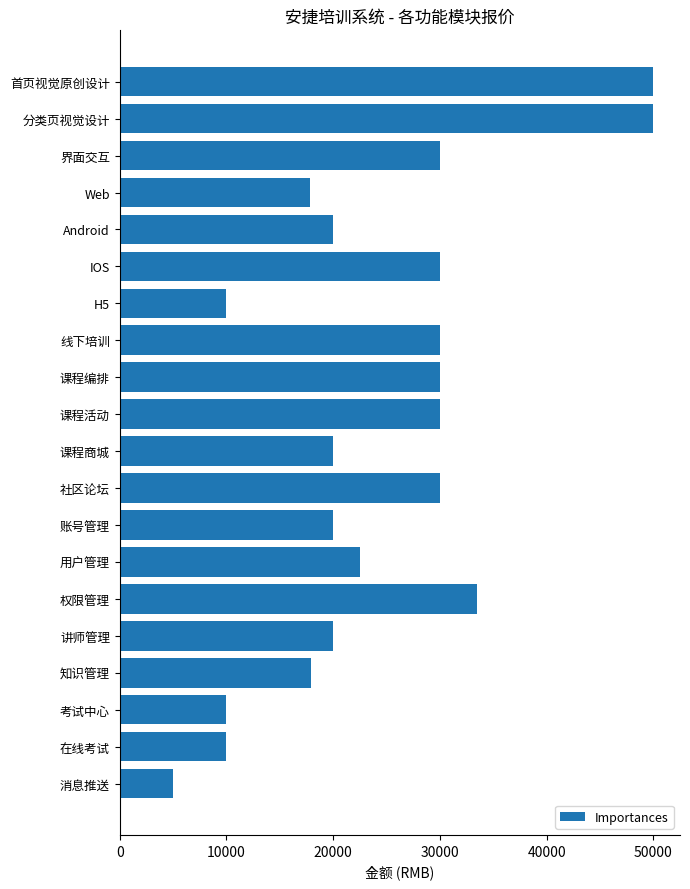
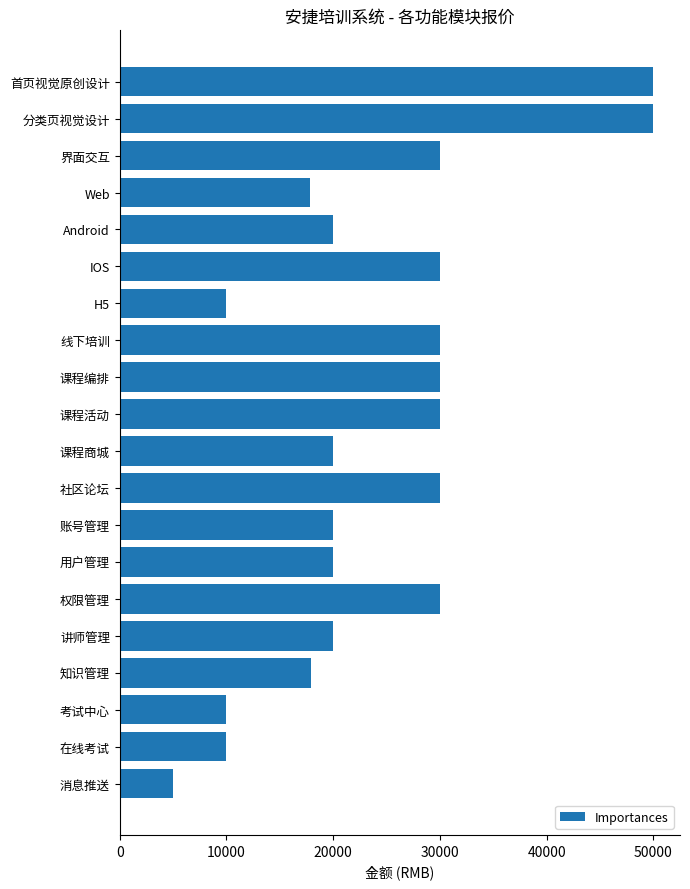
  {
    "首页视觉原创设计": 50000,
    "分类页视觉设计": 50000,
    "界面交互": 30000,
    "Web": 17900,
    "Android": 20000,
    "IOS": 30000,
    "H5": 10000,
    "线下培训": 30000,
    "课程编排": 30000,
    "课程活动": 30000,
    "课程商城": 20000,
    "社区论坛": 30000,
    "账号管理": 20000,
-   "用户管理": 22600,
-   "权限管理": 33500,
+   "用户管理": 20000,
+   "权限管理": 30000,
    "讲师管理": 20000,
    "知识管理": 17900,
    "考试中心": 10000,
    "在线考试": 10000,
    "消息推送": 5000
  }
